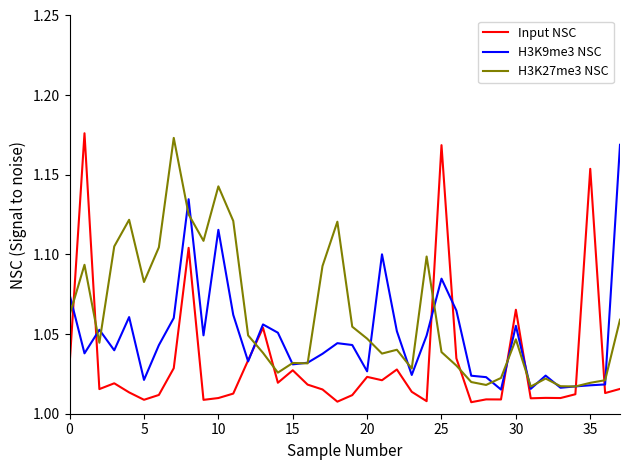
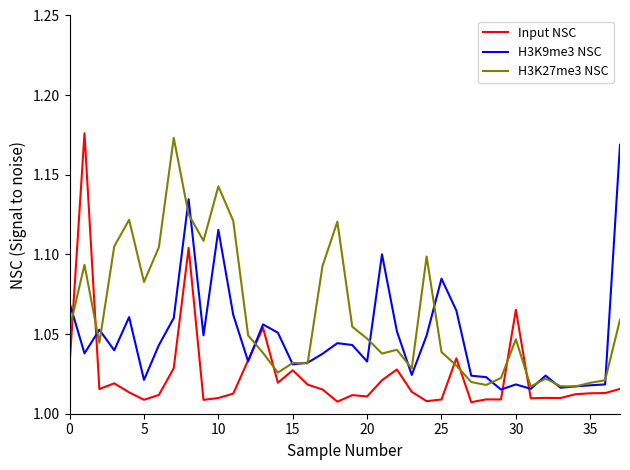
  {
    "Input NSC": {
      "0": 1.031,
      "5": 1.009,
      "10": 1.010,
      "15": 1.027,
-     "20": 1.023,
-     "25": 1.169,
+     "20": 1.011,
+     "25": 1.009,
      "30": 1.065,
-     "35": 1.154
+     "35": 1.013
    },
    "H3K9me3 NSC": {
-     "0": 1.075,
+     "0": 1.069,
      "5": 1.021,
      "10": 1.115,
-     "20": 1.027,
+     "20": 1.033,
      "25": 1.085,
-     "30": 1.055
+     "30": 1.018
    },
    "H3K27me3 NSC": {
-     "0": 1.062,
+     "0": 1.053,
      "5": 1.083,
      "10": 1.143,
      "20": 1.047,
      "25": 1.039,
      "30": 1.047
    }
  }
